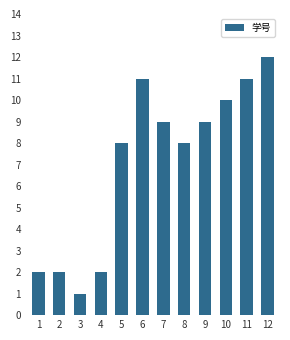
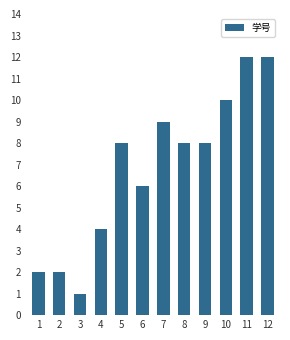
  {
    "1": 2,
    "2": 2,
    "3": 1,
-   "4": 2,
+   "4": 4,
    "5": 8,
-   "6": 11,
+   "6": 6,
    "7": 9,
    "8": 8,
-   "9": 9,
+   "9": 8,
    "10": 10,
-   "11": 11,
+   "11": 12,
    "12": 12
  }
